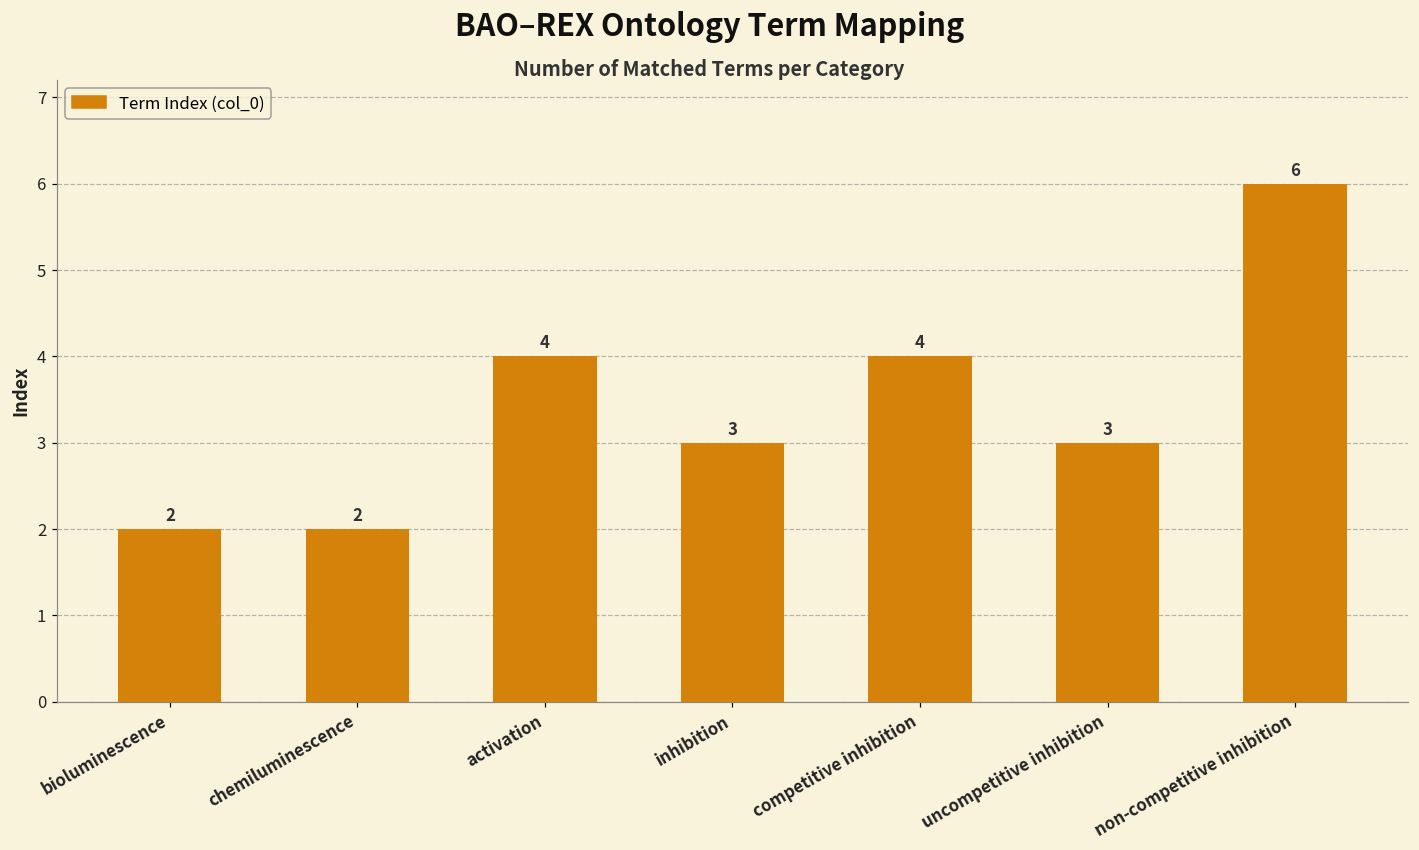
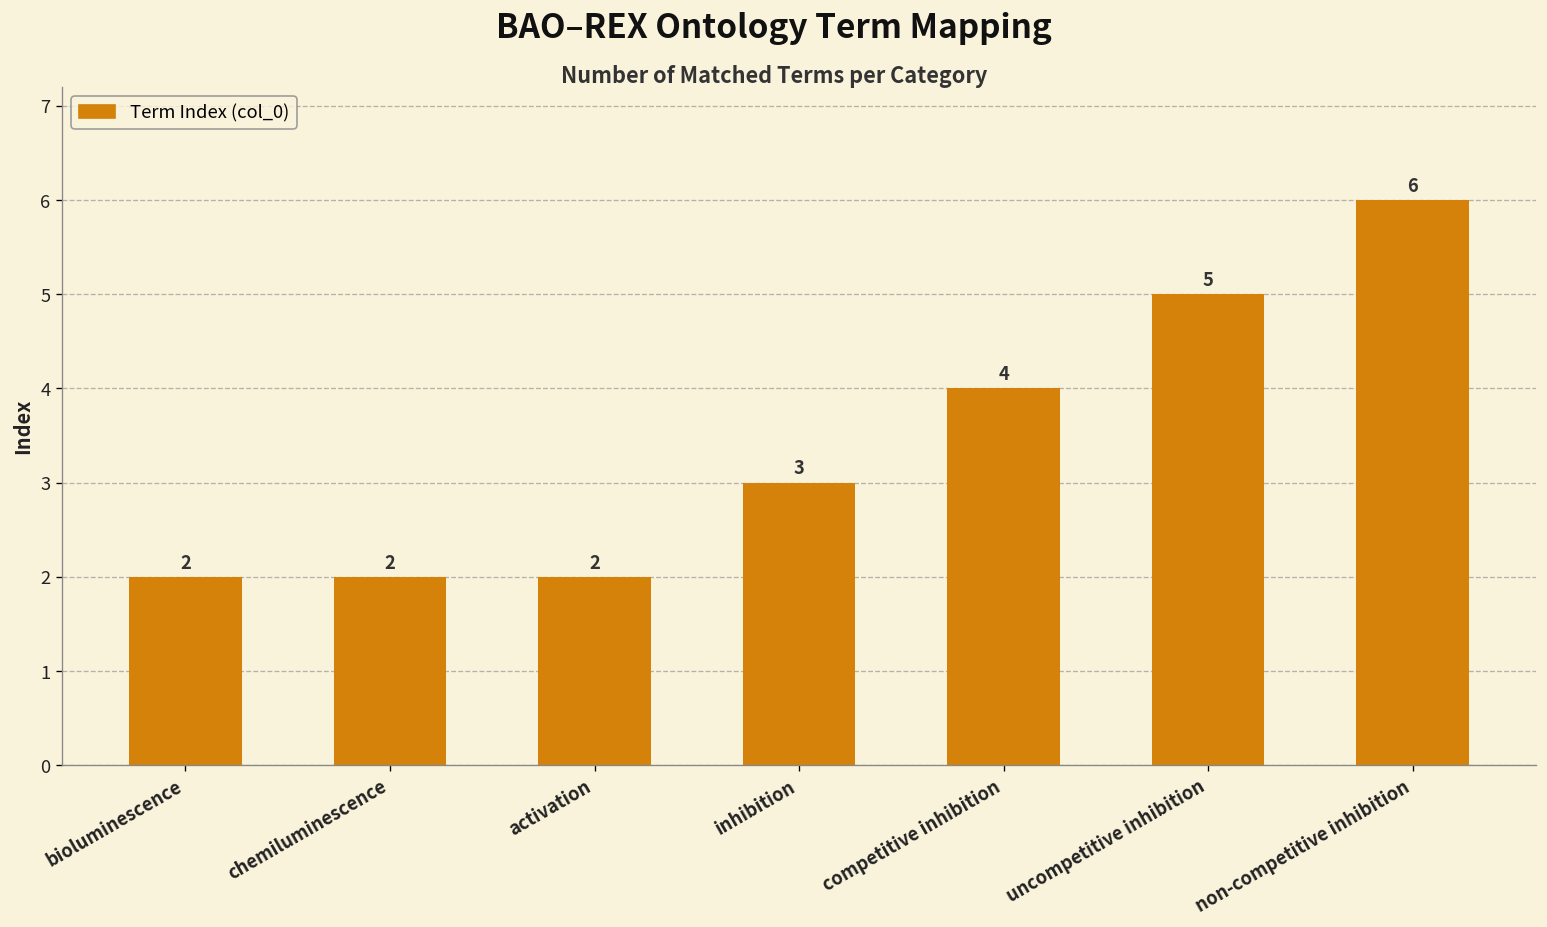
  {
    "bioluminescence": 2,
    "chemiluminescence": 2,
-   "activation": 4,
+   "activation": 2,
    "inhibition": 3,
    "competitive inhibition": 4,
-   "uncompetitive inhibition": 3,
+   "uncompetitive inhibition": 5,
    "non-competitive inhibition": 6
  }
